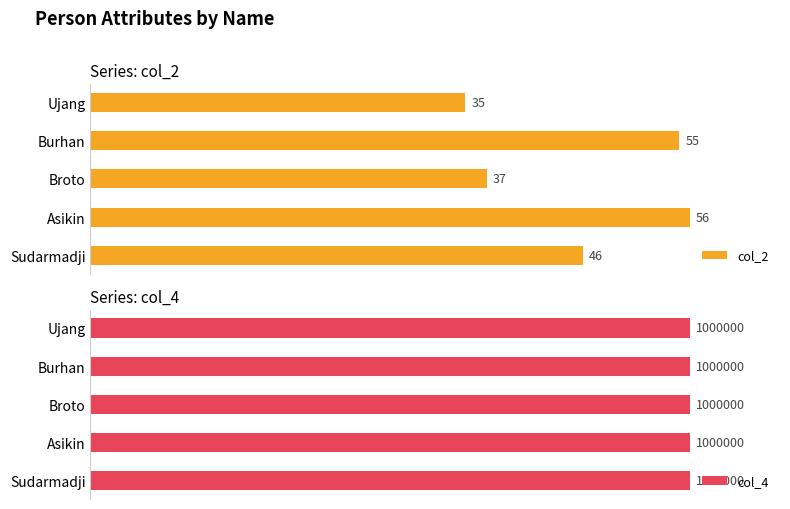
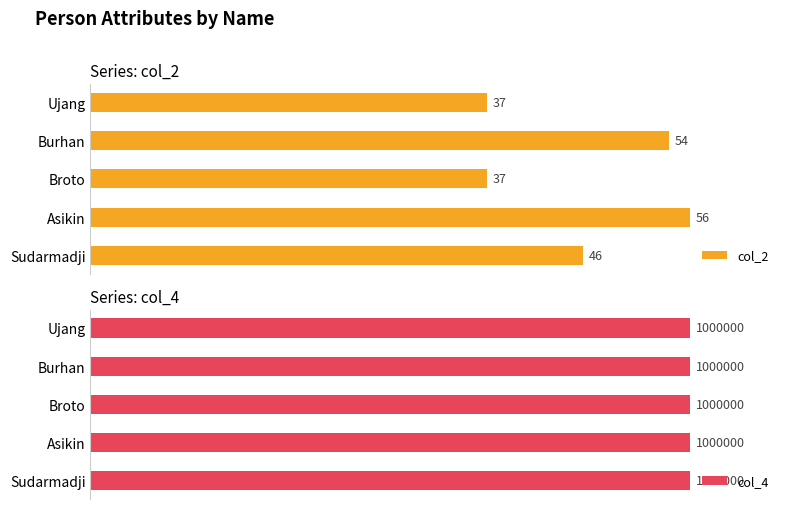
  {
    "Series: col_2": {
-     "Ujang": 35,
-     "Burhan": 55,
+     "Ujang": 37,
+     "Burhan": 54,
      "Broto": 37,
      "Asikin": 56,
      "Sudarmadji": 46
    },
    "Series: col_4": {
      "Ujang": 1000000,
      "Burhan": 1000000,
      "Broto": 1000000,
      "Asikin": 1000000,
      "Sudarmadji": 1000000
    }
  }
